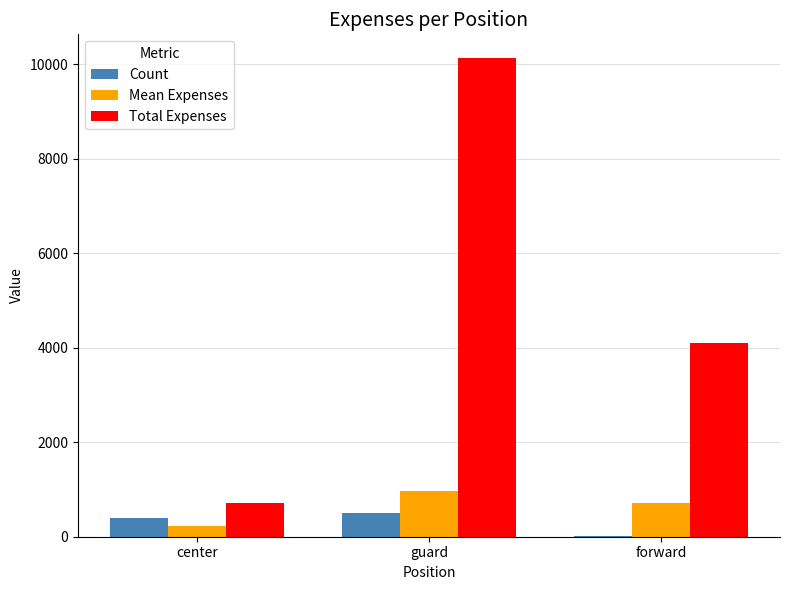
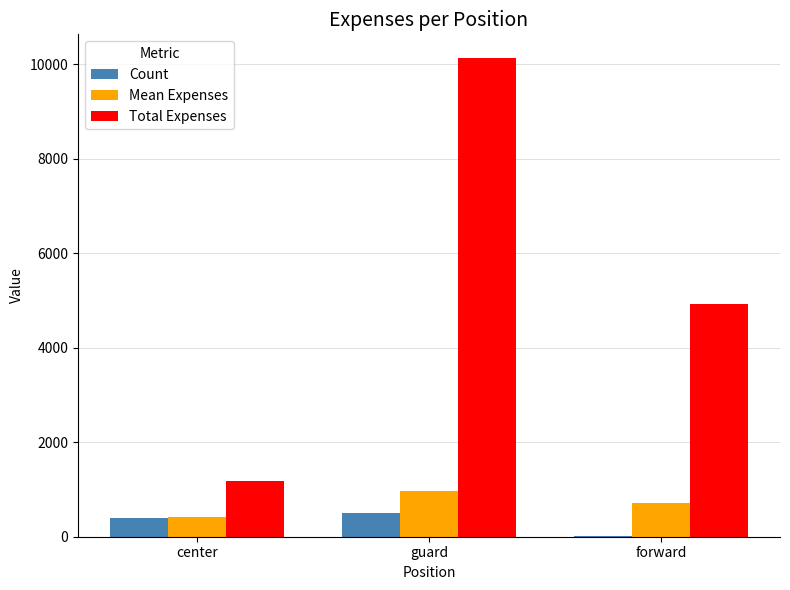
  {
    "Count": {
      "center": 400,
      "guard": 500
    },
    "Mean Expenses": {
-     "center": 200,
+     "center": 400,
      "guard": 1000,
      "forward": 700
    },
    "Total Expenses": {
-     "center": 700,
+     "center": 1200,
      "guard": 10100,
-     "forward": 4100
+     "forward": 4900
    }
  }
